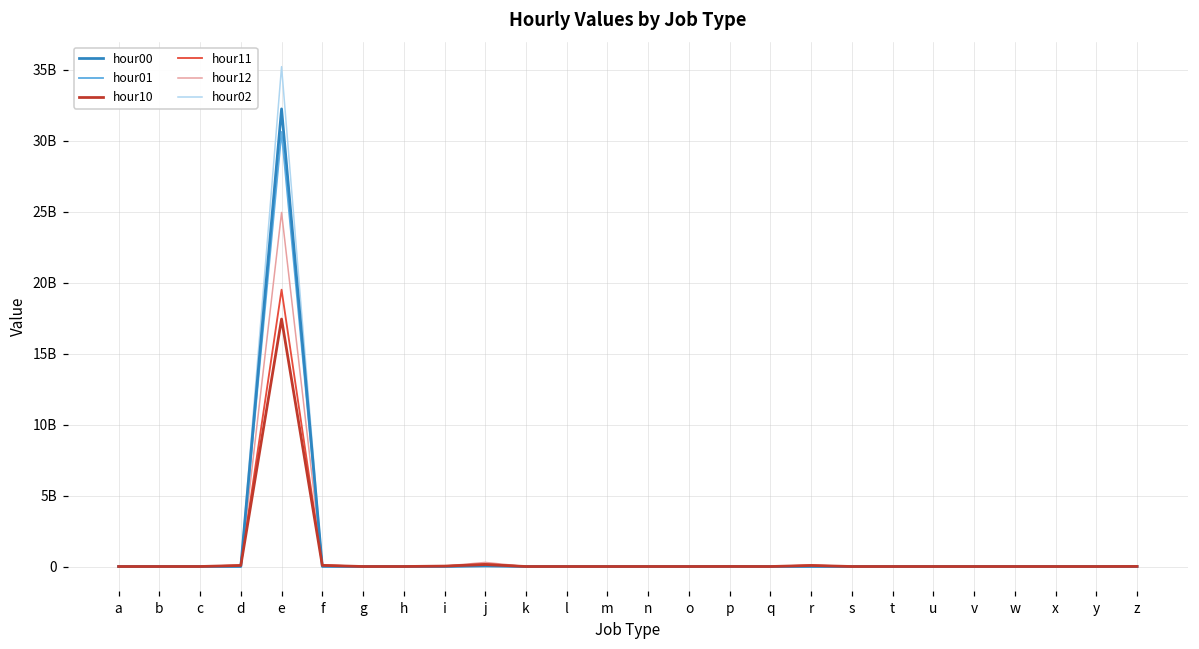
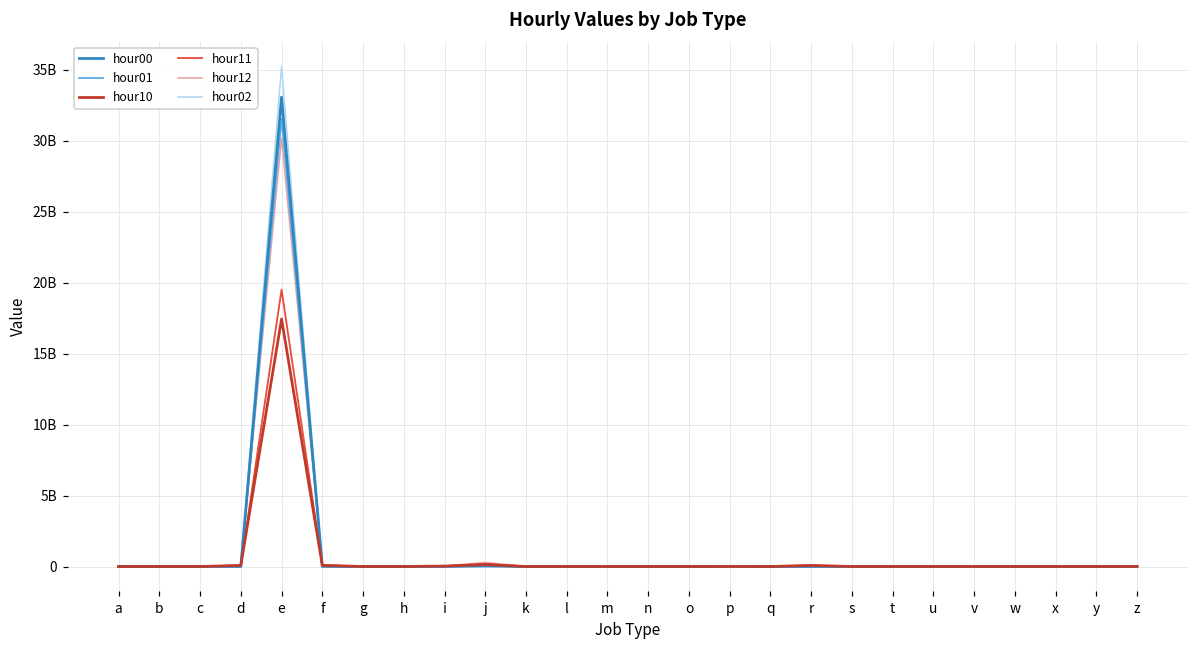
  {
    "hour00": {
-     "e": 32300000000
+     "e": 33100000000
    },
    "hour01": {
-     "e": 30600000000
+     "e": 31500000000
    },
    "hour12": {
-     "e": 25000000000
+     "e": 30200000000
    },
    "hour02": {
      "e": 35200000000
    }
  }
